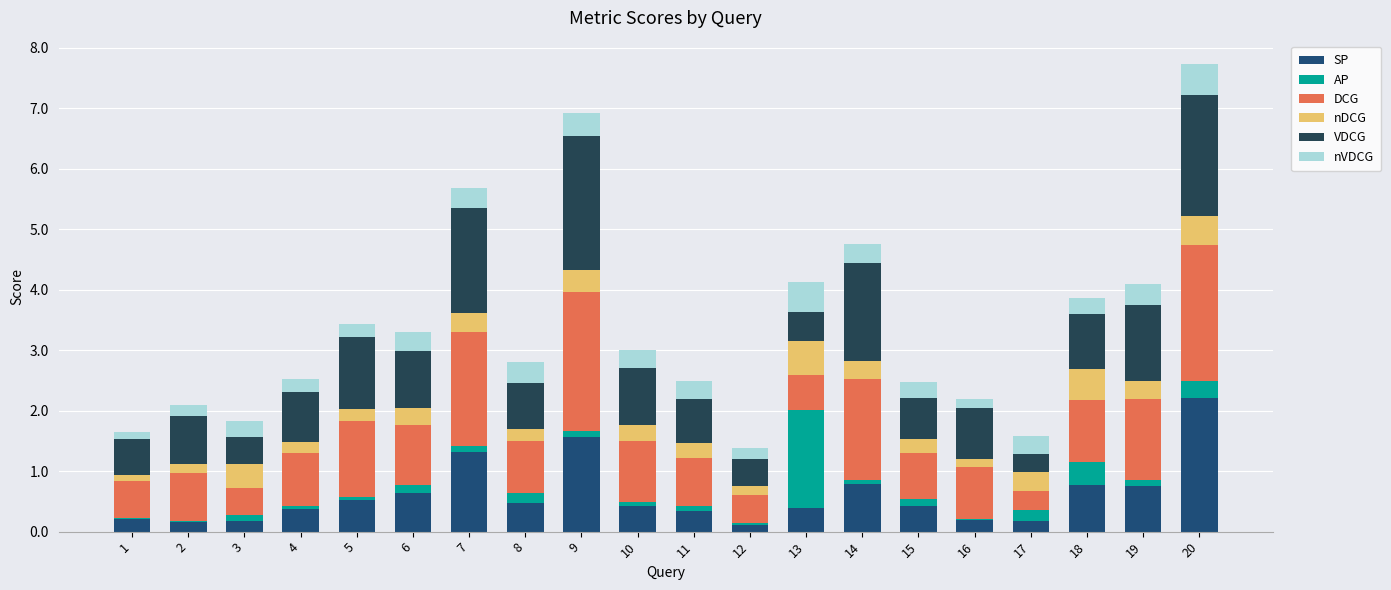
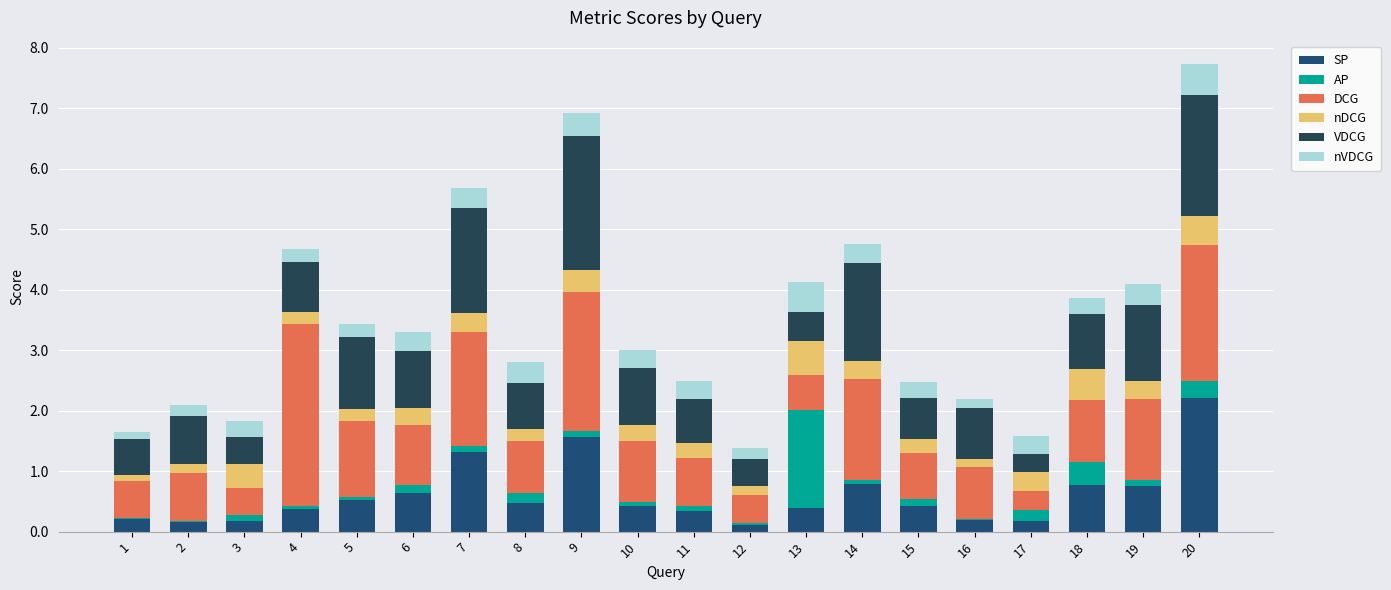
  {
    "AP": {
      "3": 0.1,
      "4": 0.0,
      "6": 0.1,
      "7": 0.1,
      "8": 0.2,
      "9": 0.1,
      "10": 0.1,
      "11": 0.1,
      "13": 1.6,
      "14": 0.1,
      "15": 0.1,
      "17": 0.2,
      "18": 0.4,
      "19": 0.1,
      "20": 0.3
    },
    "DCG": {
      "1": 0.6,
      "2": 0.8,
      "3": 0.5,
-     "4": 0.9,
+     "4": 3.0,
      "5": 1.3,
      "6": 1.0,
      "7": 1.9,
      "8": 0.9,
      "9": 2.3,
      "10": 1.0,
      "11": 0.8,
      "12": 0.5,
      "13": 0.6,
      "14": 1.7,
      "15": 0.8,
      "16": 0.9,
      "17": 0.3,
      "18": 1.0,
      "19": 1.3,
      "20": 2.2
    },
    "nDCG": {
      "1": 0.1,
      "2": 0.2,
      "3": 0.4,
      "4": 0.2,
      "5": 0.2,
      "6": 0.3,
      "7": 0.3,
      "8": 0.2,
      "9": 0.4,
      "10": 0.3,
      "11": 0.3,
      "12": 0.1,
      "13": 0.6,
      "14": 0.3,
      "15": 0.2,
      "16": 0.1,
      "17": 0.3,
      "18": 0.5,
      "19": 0.3,
      "20": 0.5
    },
    "nVDCG": {
      "1": 0.1,
      "2": 0.2,
      "3": 0.3,
      "4": 0.2,
      "5": 0.2,
      "6": 0.3,
      "7": 0.3,
      "8": 0.4,
      "9": 0.4,
      "10": 0.3,
      "11": 0.3,
      "12": 0.2,
      "13": 0.5,
      "14": 0.3,
      "15": 0.3,
      "16": 0.2,
      "17": 0.3,
      "18": 0.3,
      "19": 0.3,
      "20": 0.5
    }
  }
